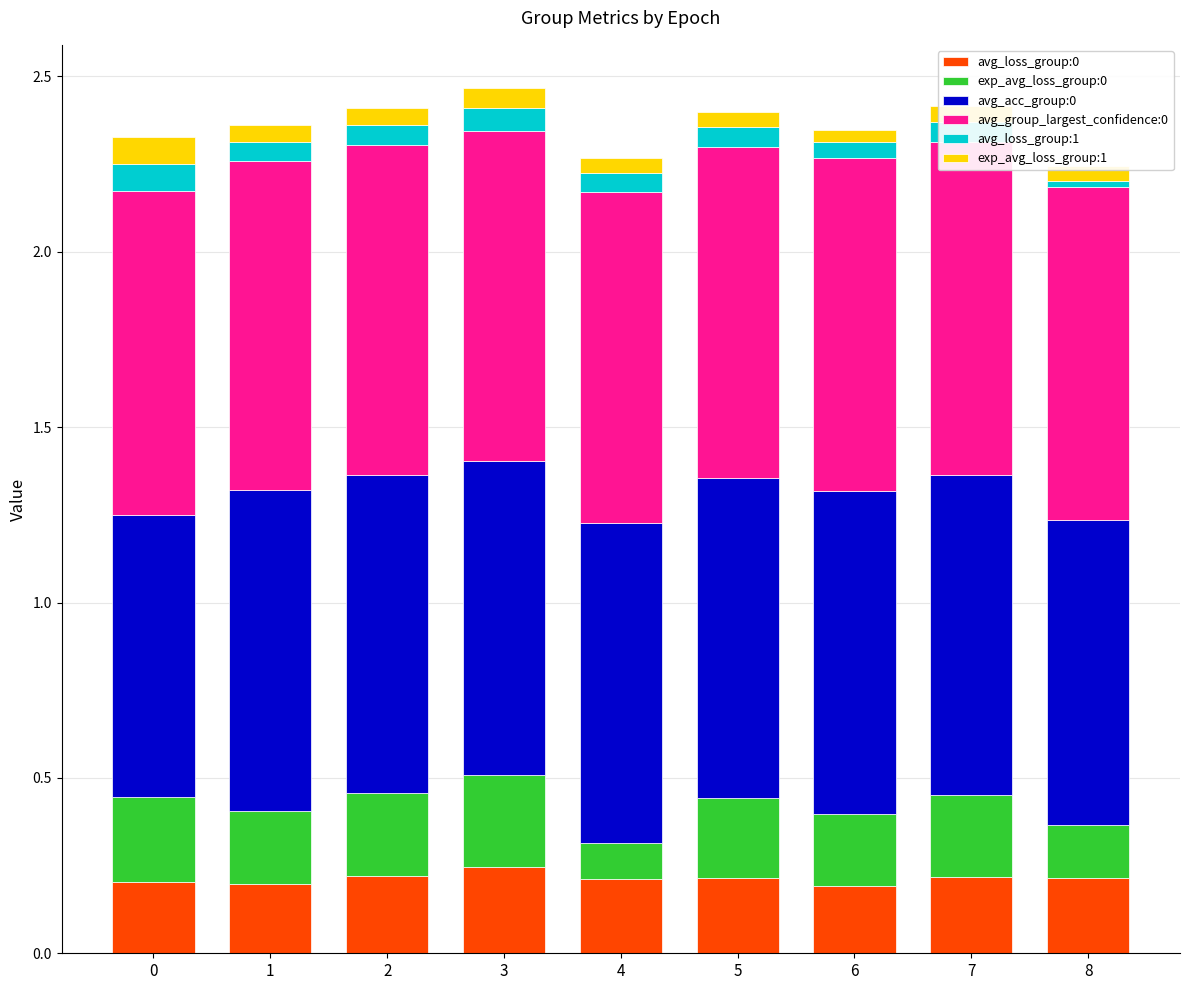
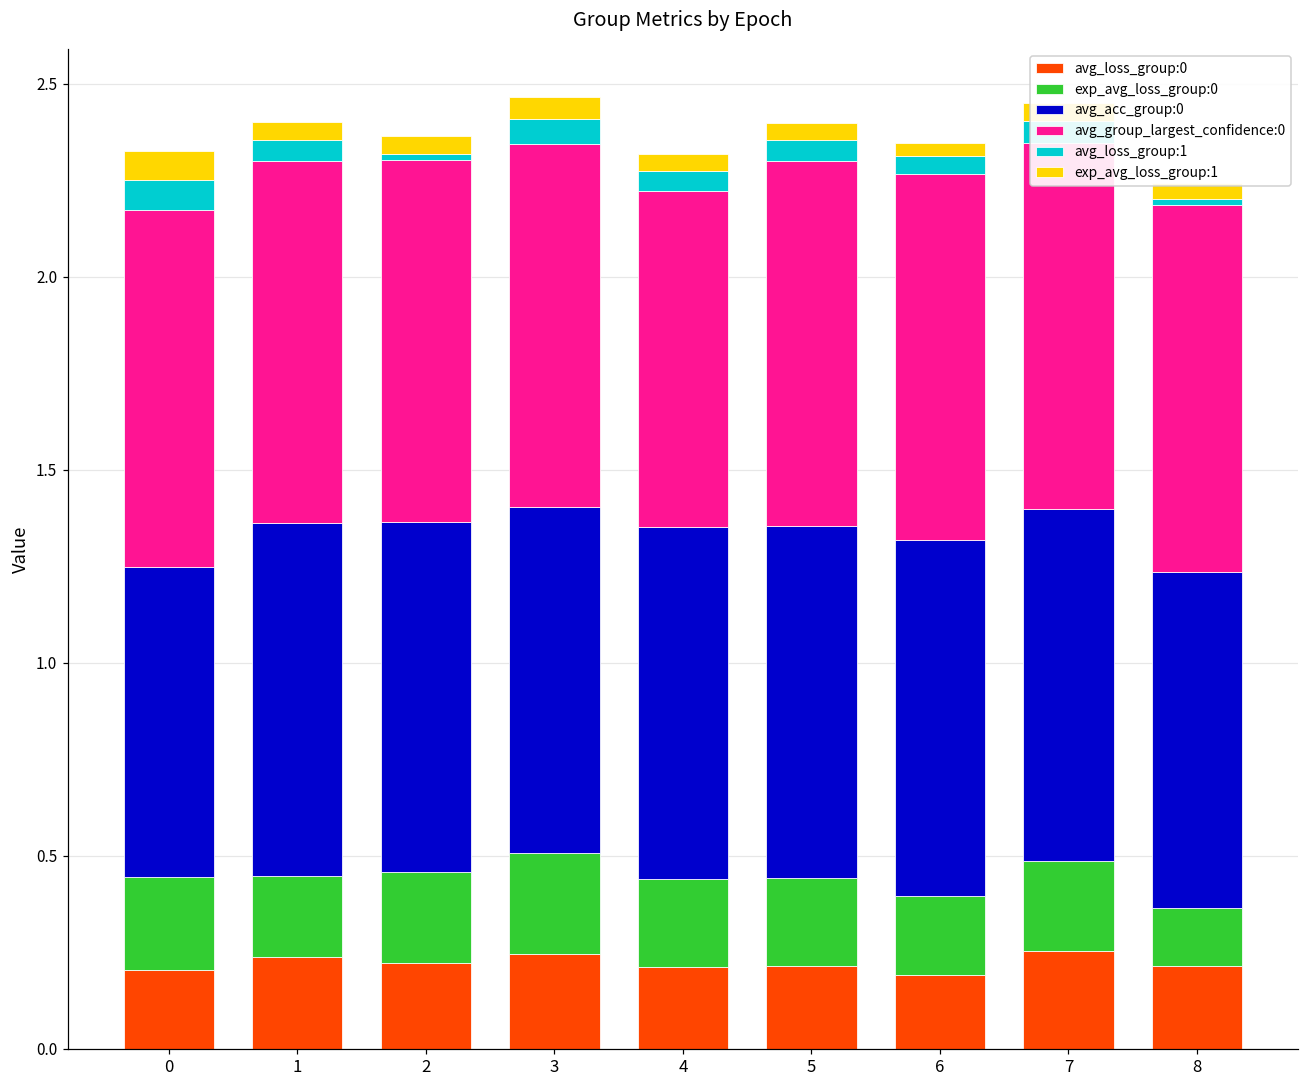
  {
    "avg_loss_group:0": {
      "0": 0.20,
-     "1": 0.20,
+     "1": 0.24,
      "2": 0.22,
      "3": 0.25,
      "4": 0.21,
      "5": 0.21,
      "6": 0.19,
-     "7": 0.22,
+     "7": 0.25,
      "8": 0.21
    },
    "exp_avg_loss_group:0": {
      "0": 0.24,
      "1": 0.21,
      "2": 0.24,
      "3": 0.26,
-     "4": 0.10,
+     "4": 0.23,
      "5": 0.23,
      "6": 0.21,
      "7": 0.23,
      "8": 0.15
    },
    "avg_acc_group:0": {
      "0": 0.80,
      "1": 0.92,
      "2": 0.91,
      "3": 0.90,
      "4": 0.91,
      "5": 0.91,
      "6": 0.92,
      "7": 0.91,
      "8": 0.87
    },
    "avg_group_largest_confidence:0": {
      "0": 0.92,
      "1": 0.94,
      "2": 0.94,
      "3": 0.94,
-     "4": 0.94,
+     "4": 0.87,
      "5": 0.95,
      "6": 0.95,
      "8": 0.95
    },
    "avg_loss_group:1": {
      "0": 0.08,
      "1": 0.05,
-     "2": 0.06,
+     "2": 0.01,
      "3": 0.07,
      "4": 0.05,
      "5": 0.06,
      "6": 0.04,
      "8": 0.02
    },
    "exp_avg_loss_group:1": {
      "0": 0.08,
      "1": 0.05,
      "2": 0.05,
      "3": 0.06,
      "4": 0.04,
      "5": 0.04,
      "6": 0.04
    }
  }
